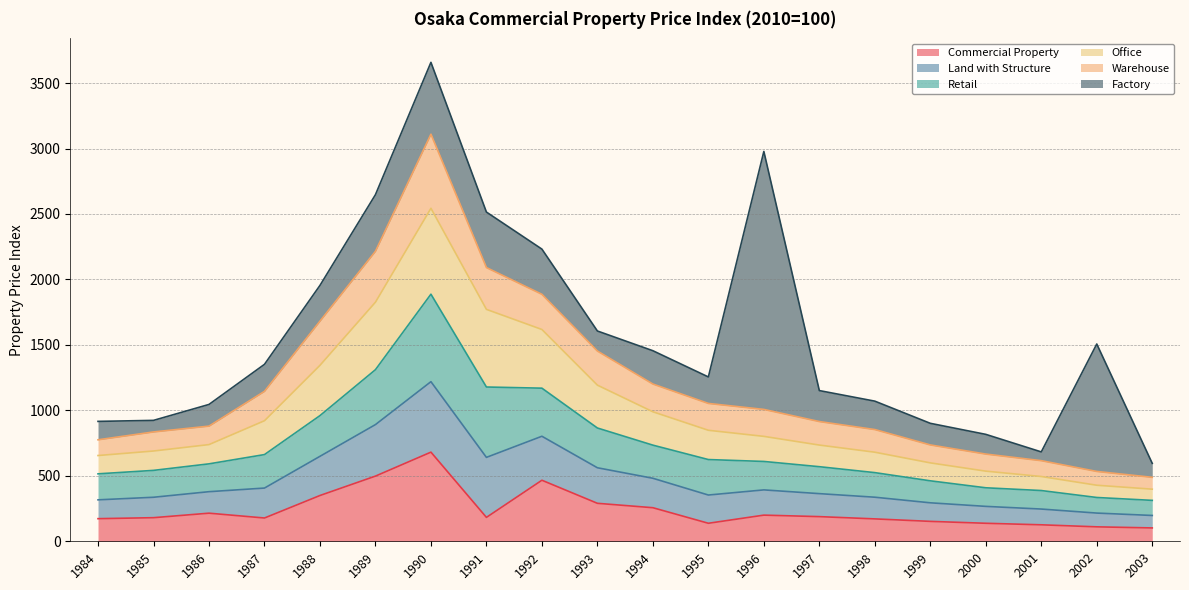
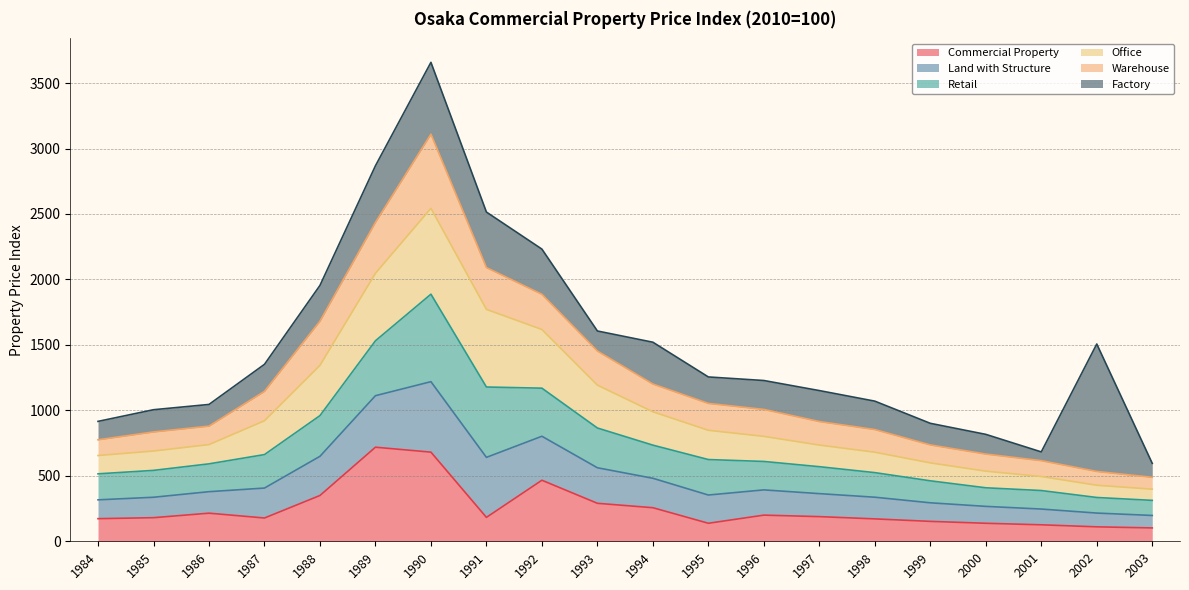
  {
    "Commercial Property": {
      "1984": 170,
      "1985": 180,
      "1986": 210,
      "1987": 180,
      "1988": 350,
-     "1989": 500,
+     "1989": 720,
      "1990": 680,
      "1991": 180,
      "1992": 470,
      "1993": 290,
      "1994": 260,
      "1995": 140,
      "1996": 200,
      "1997": 190,
      "1998": 170,
      "1999": 150,
      "2000": 140,
      "2001": 130,
      "2002": 110,
      "2003": 100
    },
    "Factory": {
      "1984": 140,
-     "1985": 90,
+     "1985": 170,
      "1986": 170,
      "1987": 210,
      "1988": 270,
      "1989": 430,
      "1990": 550,
      "1991": 420,
      "1992": 350,
      "1993": 150,
-     "1994": 250,
+     "1994": 320,
      "1995": 200,
-     "1996": 1970,
+     "1996": 220,
      "1997": 240,
      "1998": 220,
      "1999": 170,
      "2000": 150,
      "2001": 70,
      "2002": 970,
      "2003": 110
    }
  }
